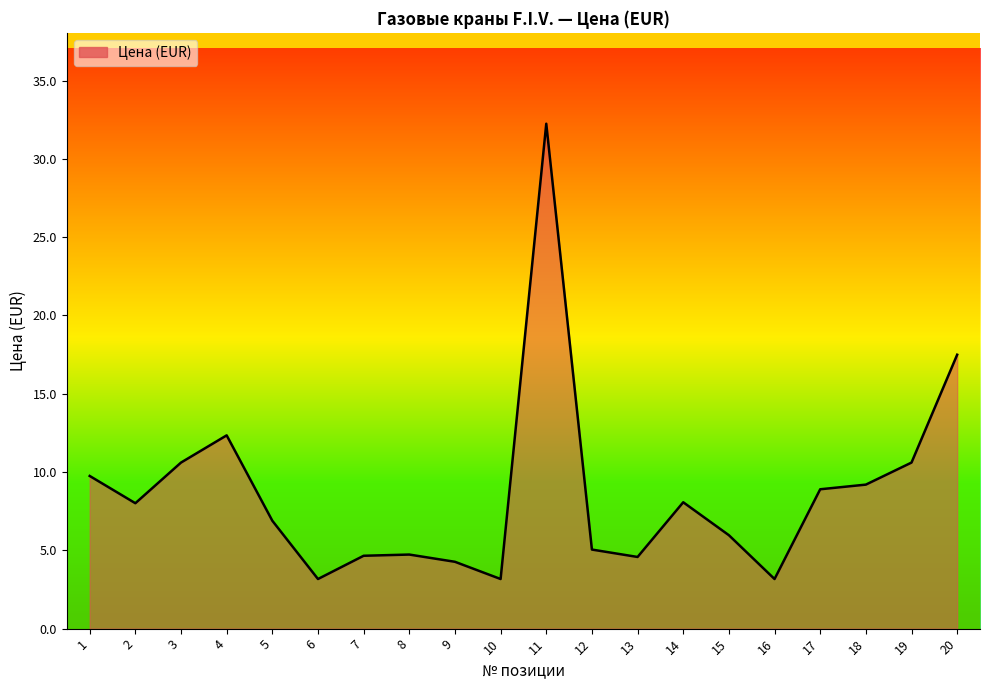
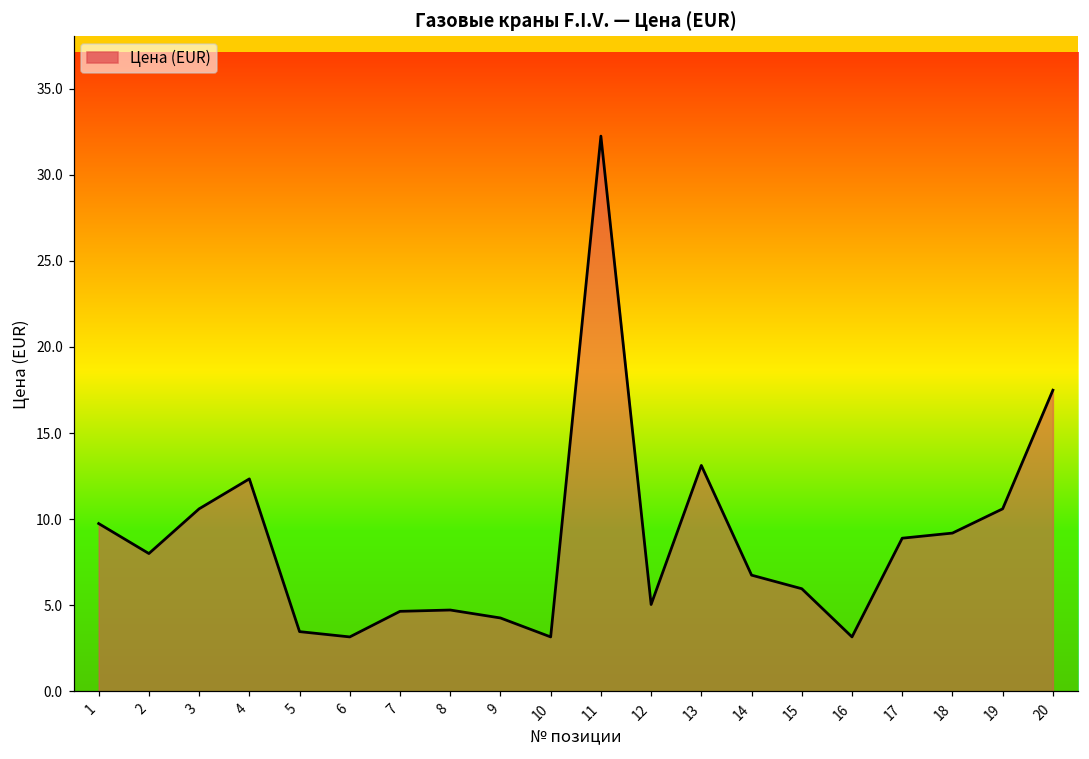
  {
    "1": 9.7,
    "2": 8.0,
    "3": 10.6,
    "4": 12.3,
-   "5": 6.9,
+   "5": 3.5,
    "6": 3.2,
    "7": 4.7,
    "8": 4.7,
    "9": 4.3,
    "10": 3.2,
    "11": 32.2,
    "12": 5.0,
-   "13": 4.6,
-   "14": 8.1,
+   "13": 13.1,
+   "14": 6.8,
    "15": 6.0,
    "16": 3.2,
    "17": 8.9,
    "18": 9.2,
    "19": 10.6,
    "20": 17.5
  }
